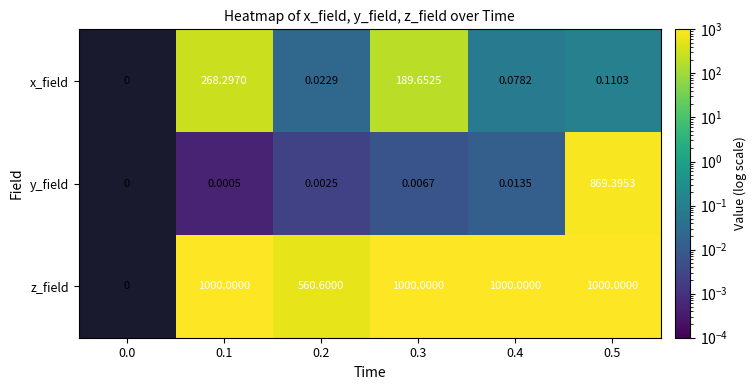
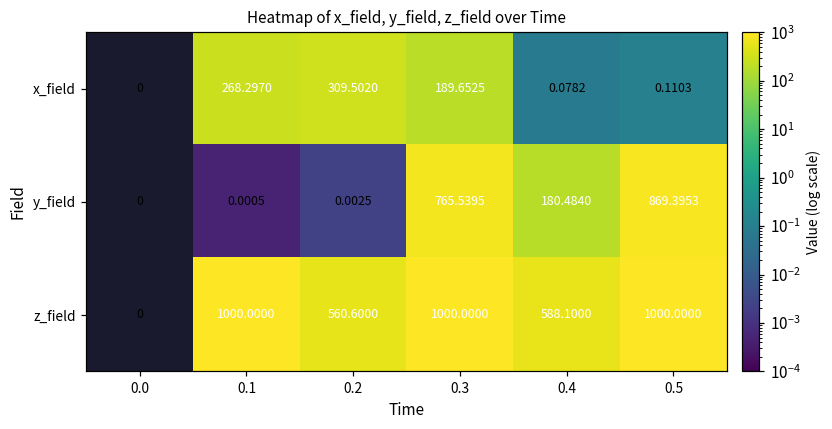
  {
    "x_field": {
      "0.1": 268.2970,
-     "0.2": 0.0229,
+     "0.2": 309.5020,
      "0.3": 189.6525,
      "0.4": 0.0782,
      "0.5": 0.1103
    },
    "y_field": {
      "0.1": 0.0005,
      "0.2": 0.0025,
-     "0.3": 0.0067,
-     "0.4": 0.0135,
+     "0.3": 765.5395,
+     "0.4": 180.4840,
      "0.5": 869.3953
    },
    "z_field": {
      "0.1": 1000.0000,
      "0.2": 560.6000,
      "0.3": 1000.0000,
-     "0.4": 1000.0000,
+     "0.4": 588.1000,
      "0.5": 1000.0000
    }
  }
